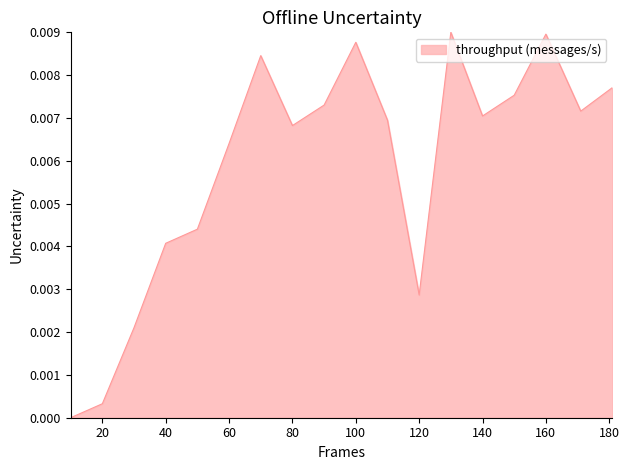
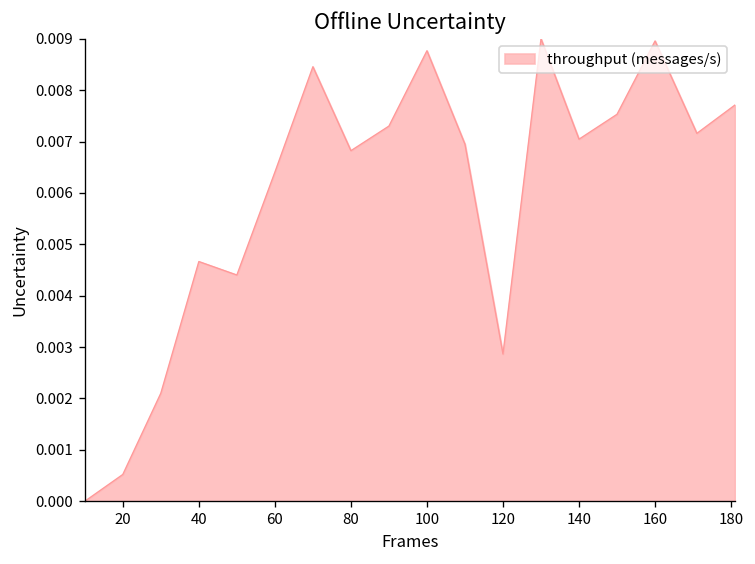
  {
-   "20": 0.0003,
-   "40": 0.0041,
+   "20": 0.0005,
+   "40": 0.0047,
    "60": 0.0064,
    "80": 0.0068,
    "100": 0.0088,
    "120": 0.0029,
    "140": 0.0070,
    "160": 0.0090
  }
